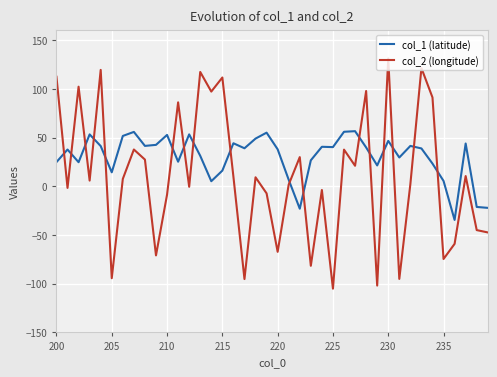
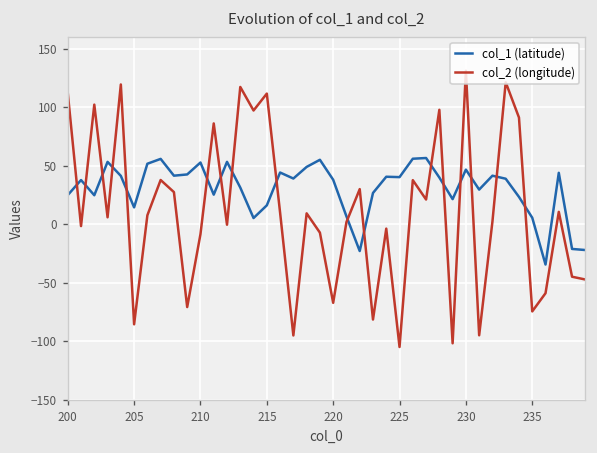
  {
    "col_1 (latitude)": {
      "200": 20,
      "205": 10,
      "210": 50,
      "215": 20,
      "220": 40,
      "225": 40,
      "230": 50,
      "235": 10
    },
    "col_2 (longitude)": {
      "200": 110,
-     "205": -94,
+     "205": -86,
      "210": -10,
      "215": 110,
      "220": -70,
      "225": -110,
      "235": -70
    }
  }
